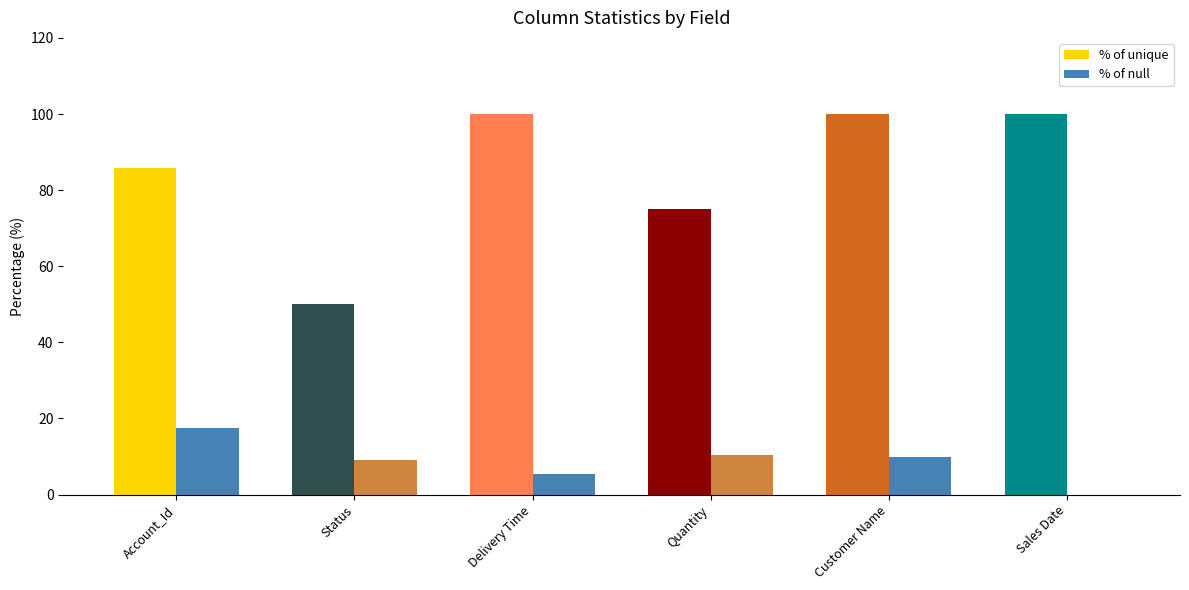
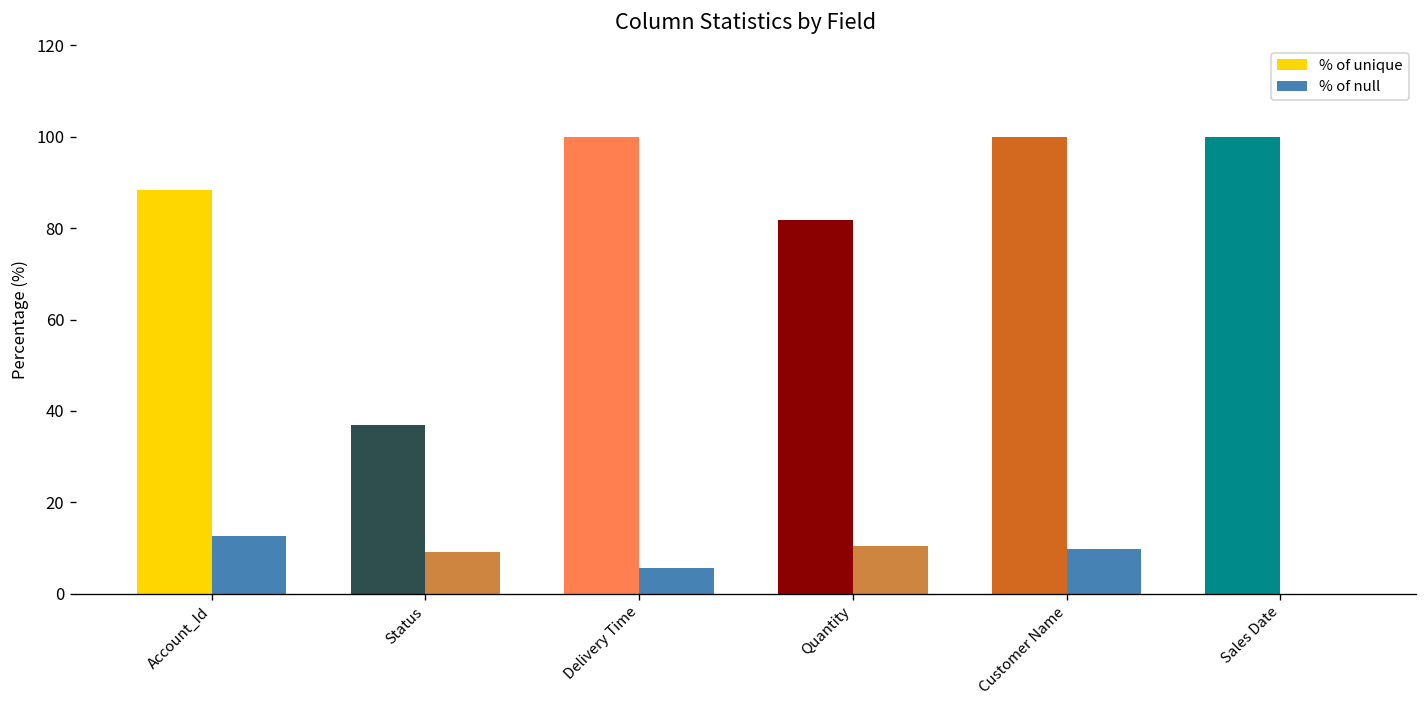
  {
    "% of unique": {
-     "Account_Id": 86,
-     "Status": 50,
+     "Account_Id": 88,
+     "Status": 37,
      "Delivery Time": 100,
-     "Quantity": 75,
+     "Quantity": 82,
      "Customer Name": 100,
      "Sales Date": 100
    },
    "% of null": {
-     "Account_Id": 17,
+     "Account_Id": 13,
      "Status": 9,
      "Delivery Time": 6,
      "Quantity": 10,
      "Customer Name": 10,
      "Sales Date": 0
    }
  }
